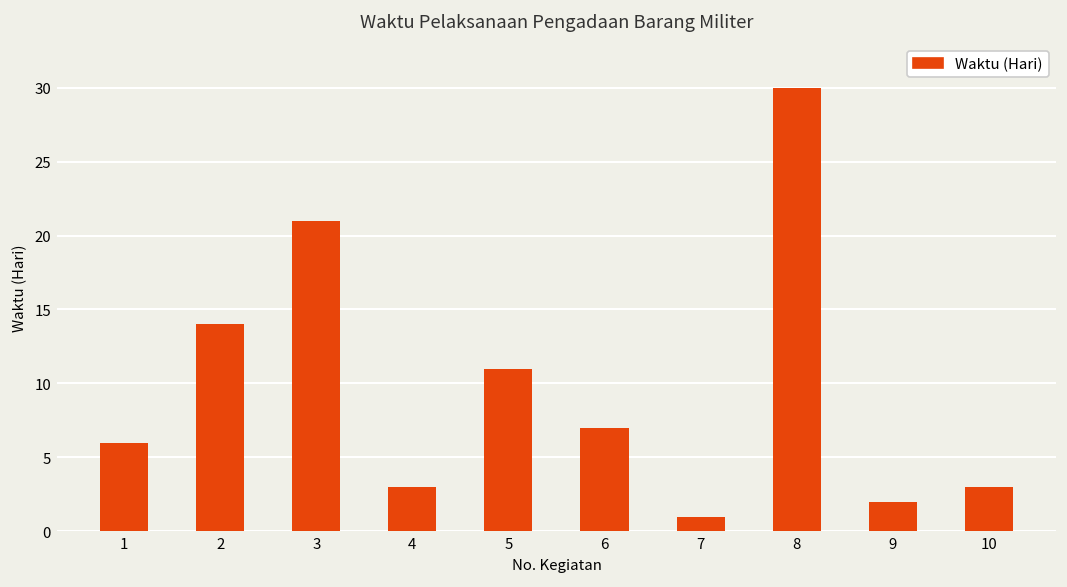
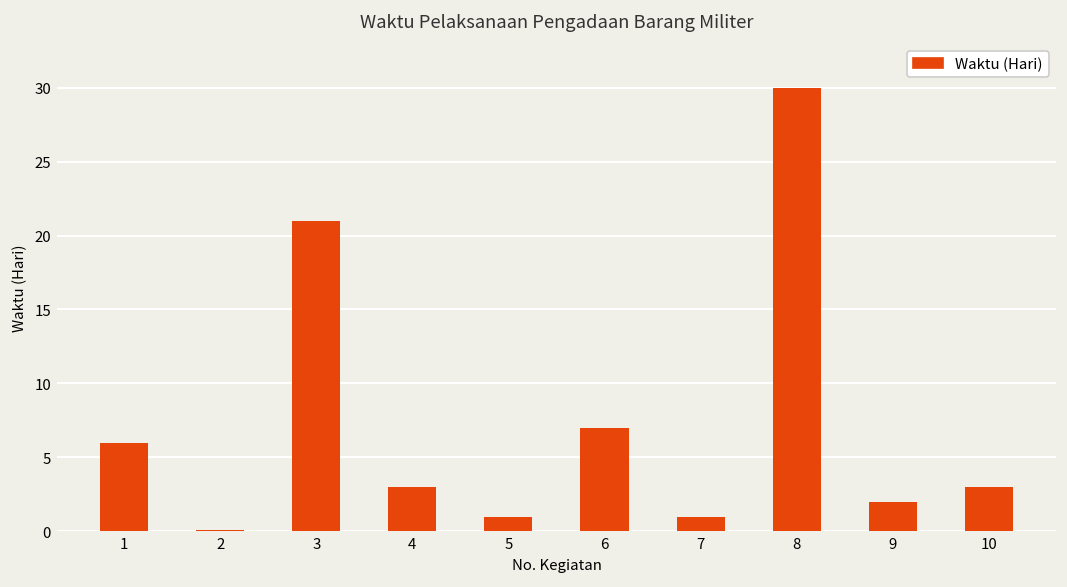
  {
    "1": 6.0,
-   "2": 14.0,
+   "2": 0.1,
    "3": 21.0,
    "4": 3.0,
-   "5": 11,
+   "5": 1,
    "6": 7.0,
    "7": 1.0,
    "8": 30.0,
    "9": 2.0,
    "10": 3.0
  }
